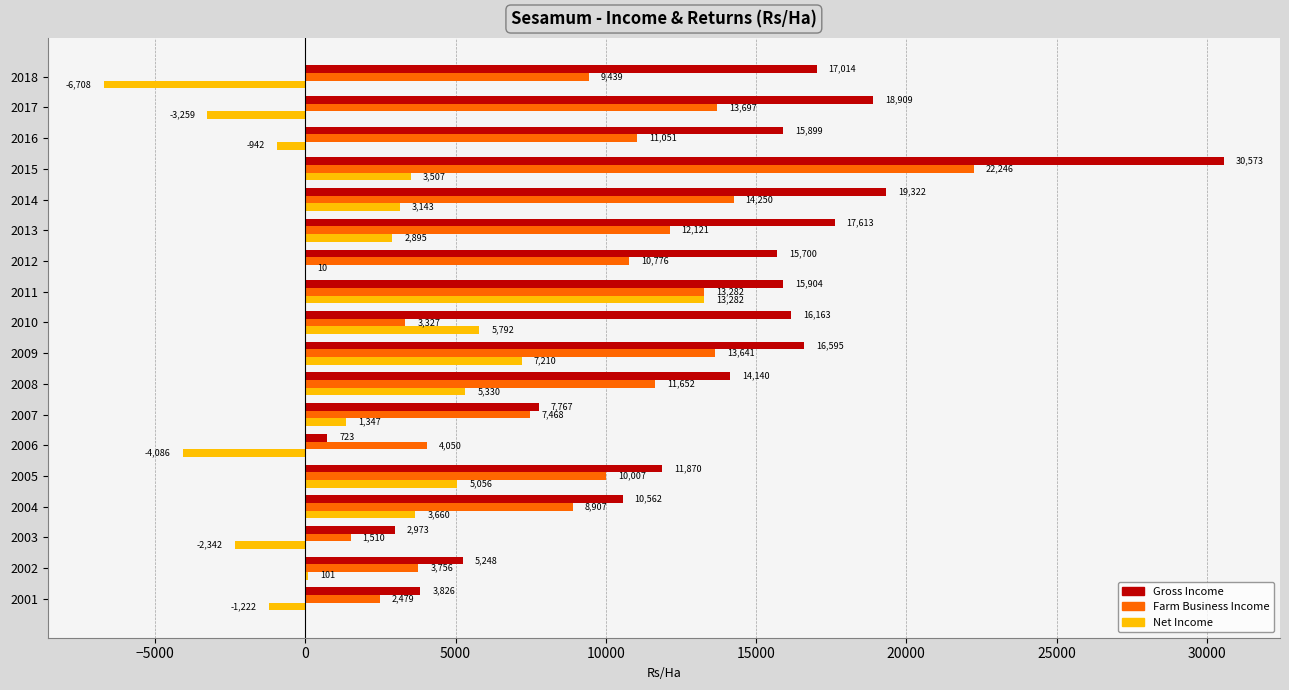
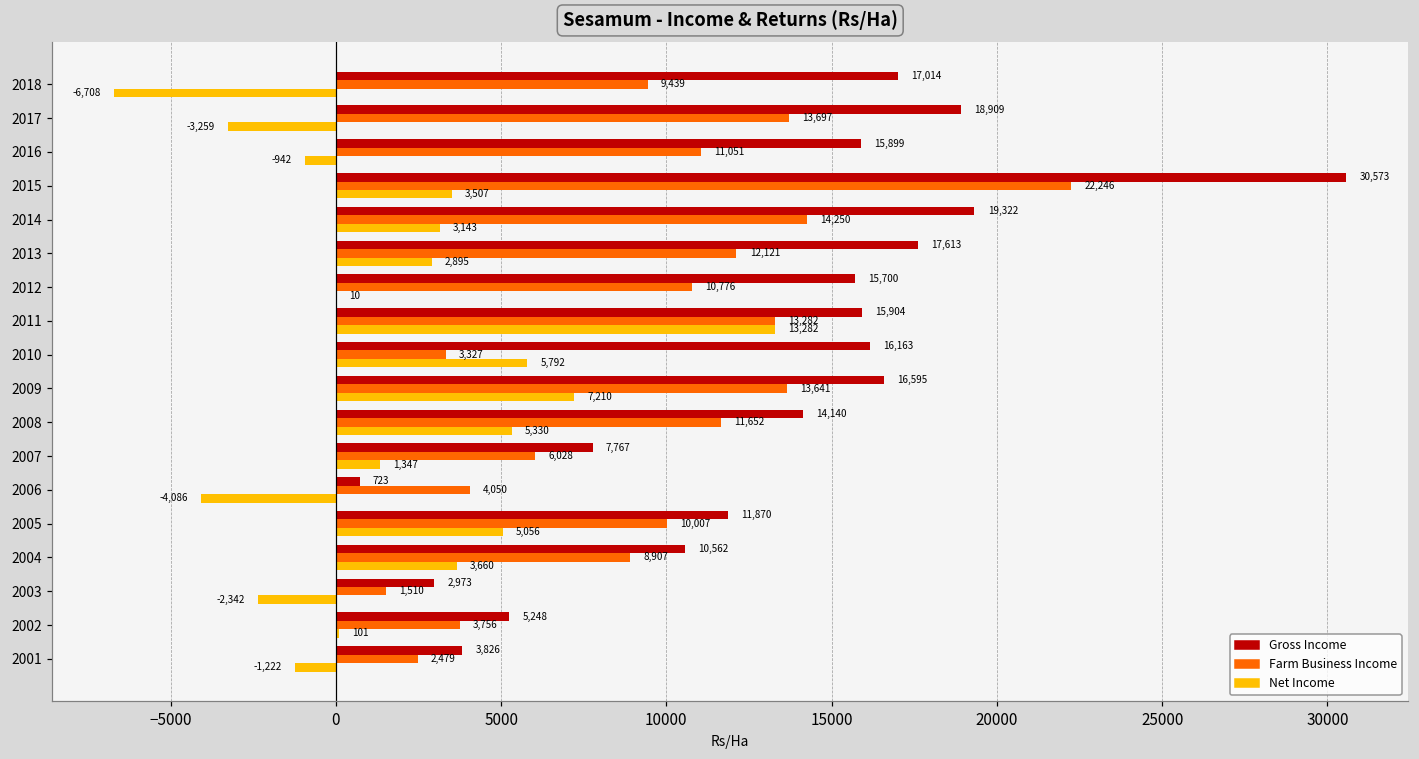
  {
    "Gross Income": {
      "2018": "17,014",
      "2017": "18,909",
      "2016": "15,899",
      "2015": "30,573",
      "2014": "19,322",
      "2013": "17,613",
      "2012": "15,700",
      "2011": "15,904",
      "2010": "16,163",
      "2009": "16,595",
      "2008": "14,140",
      "2007": "7,767",
      "2006": "723",
      "2005": "11,870",
      "2004": "10,562",
      "2003": "2,973",
      "2002": "5,248",
      "2001": "3,826"
    },
    "Farm Business Income": {
      "2018": "9,439",
      "2017": "13,697",
      "2016": "11,051",
      "2015": "22,246",
      "2014": "14,250",
      "2013": "12,121",
      "2012": "10,776",
      "2011": "13,282",
      "2010": "3,327",
      "2009": "13,641",
      "2008": "11,652",
-     "2007": "7,468",
+     "2007": "6,028",
      "2006": "4,050",
      "2005": "10,007",
      "2004": "8,907",
      "2003": "1,510",
      "2002": "3,756",
      "2001": "2,479"
    },
    "Net Income": {
      "2018": "-6,708",
      "2017": "-3,259",
      "2016": "-942",
      "2015": "3,507",
      "2014": "3,143",
      "2013": "2,895",
      "2012": "10",
      "2011": "13,282",
      "2010": "5,792",
      "2009": "7,210",
      "2008": "5,330",
      "2007": "1,347",
      "2006": "-4,086",
      "2005": "5,056",
      "2004": "3,660",
      "2003": "-2,342",
      "2002": "101",
      "2001": "-1,222"
    }
  }
